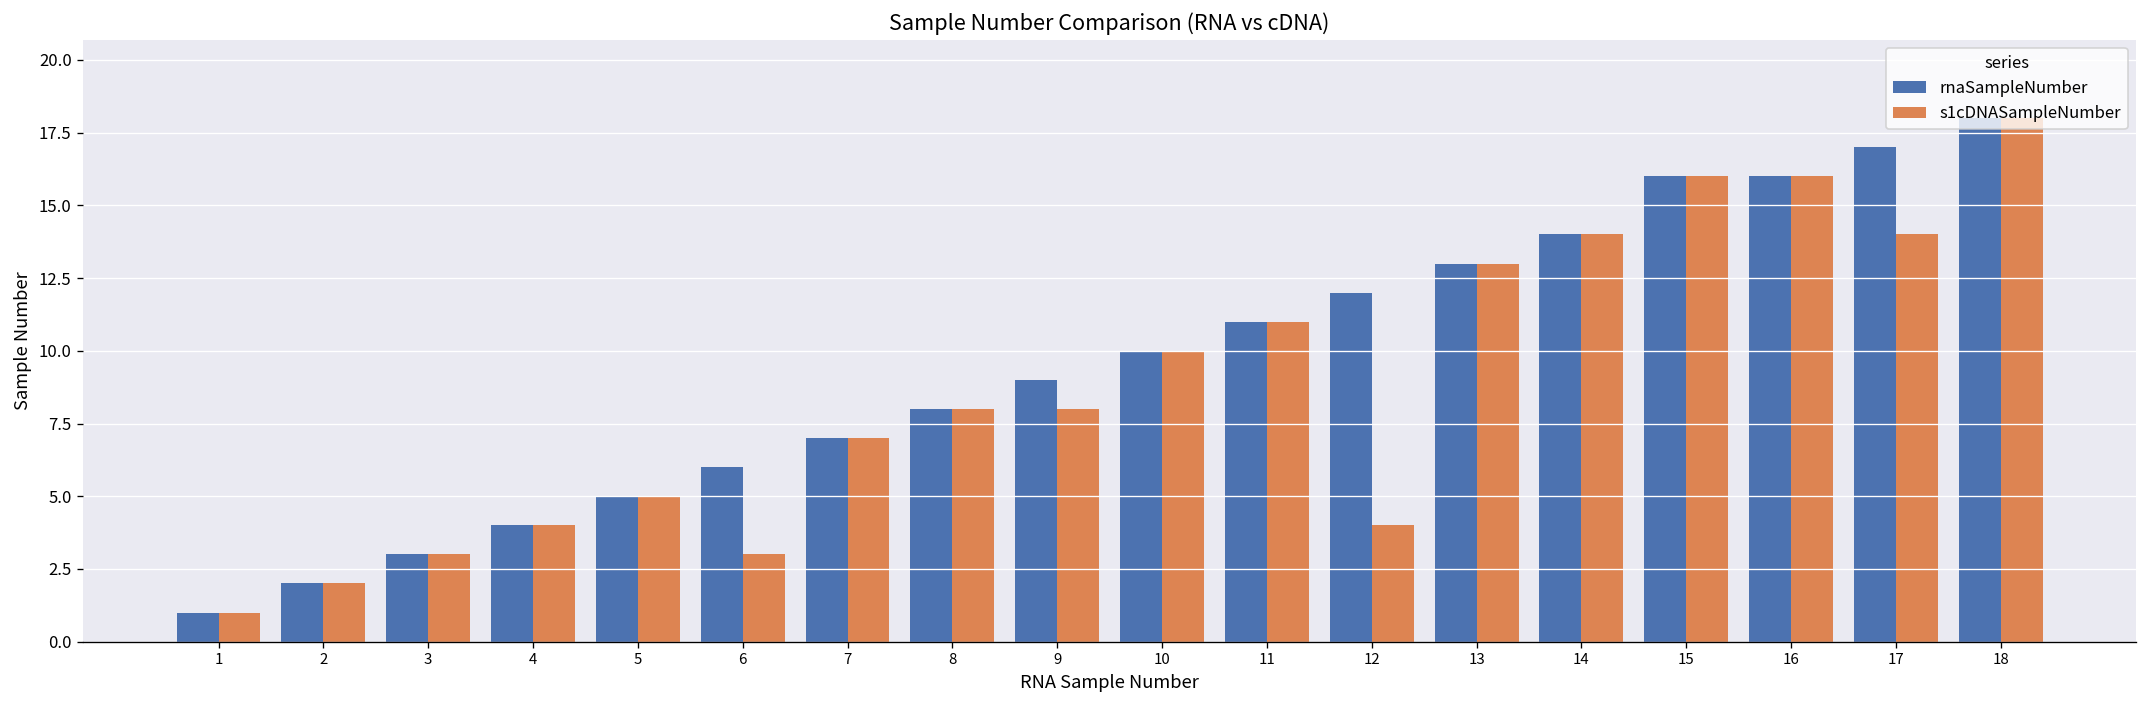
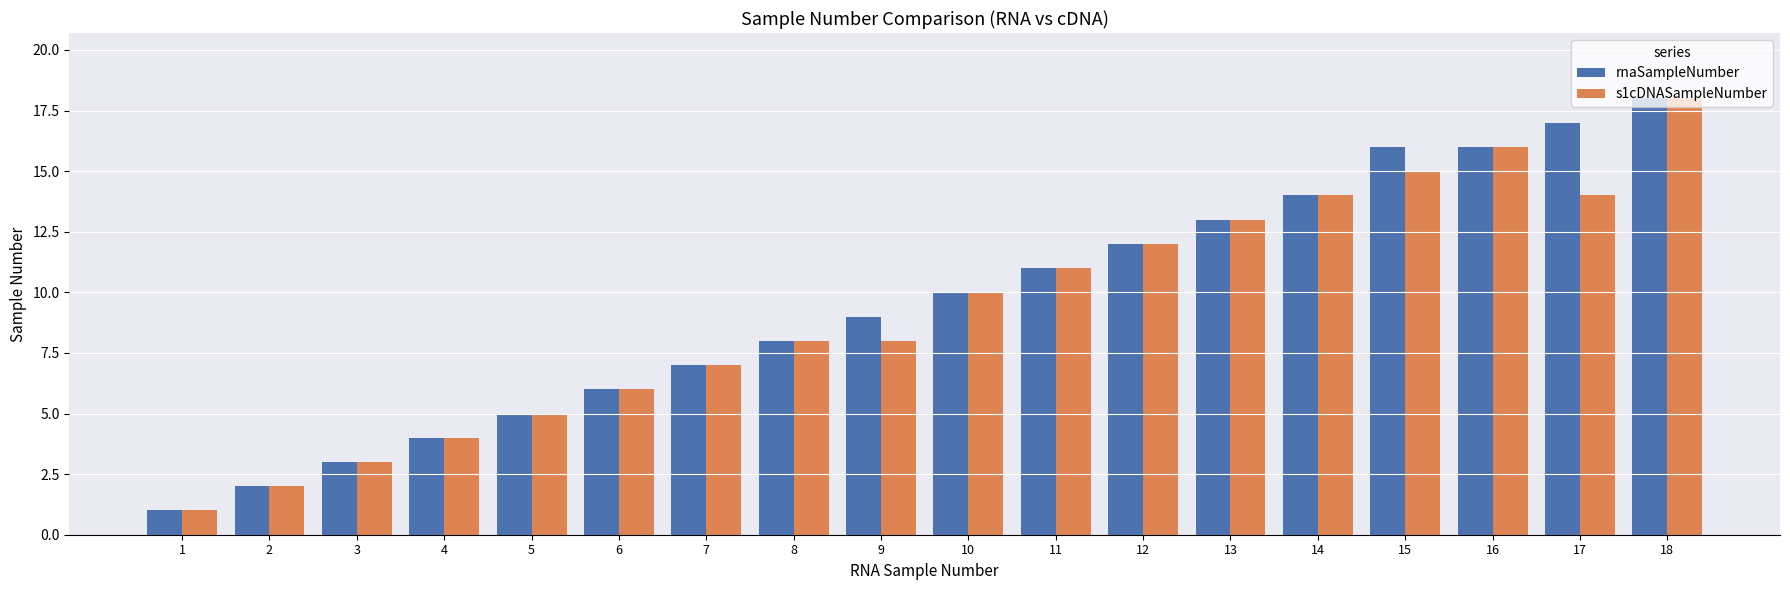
  {
    "rnaSampleNumber": {
      "1": 1,
      "2": 2,
      "3": 3,
      "4": 4,
      "5": 5,
      "6": 6,
      "7": 7,
      "8": 8,
      "9": 9,
      "10": 10,
      "11": 11,
      "12": 12,
      "13": 13,
      "14": 14,
      "15": 16,
      "16": 16,
      "17": 17
    },
    "s1cDNASampleNumber": {
      "1": 1,
      "2": 2,
      "3": 3,
      "4": 4,
      "5": 5,
-     "6": 3,
+     "6": 6,
      "7": 7,
      "8": 8,
      "9": 8,
      "10": 10,
      "11": 11,
-     "12": 4,
+     "12": 12,
      "13": 13,
      "14": 14,
-     "15": 16,
+     "15": 15,
      "16": 16,
      "17": 14
    }
  }
